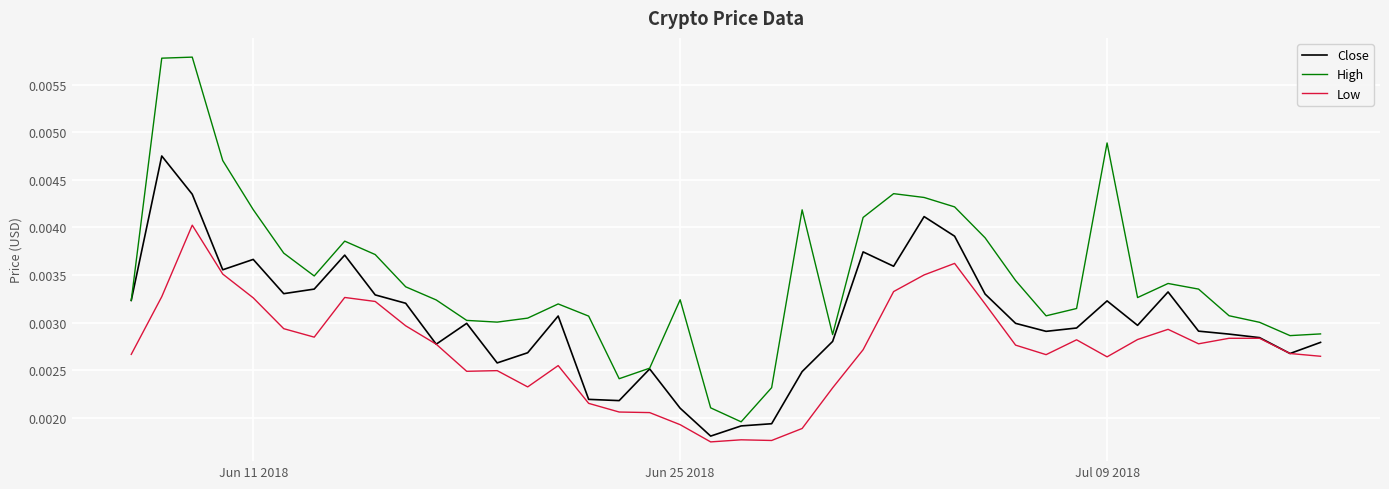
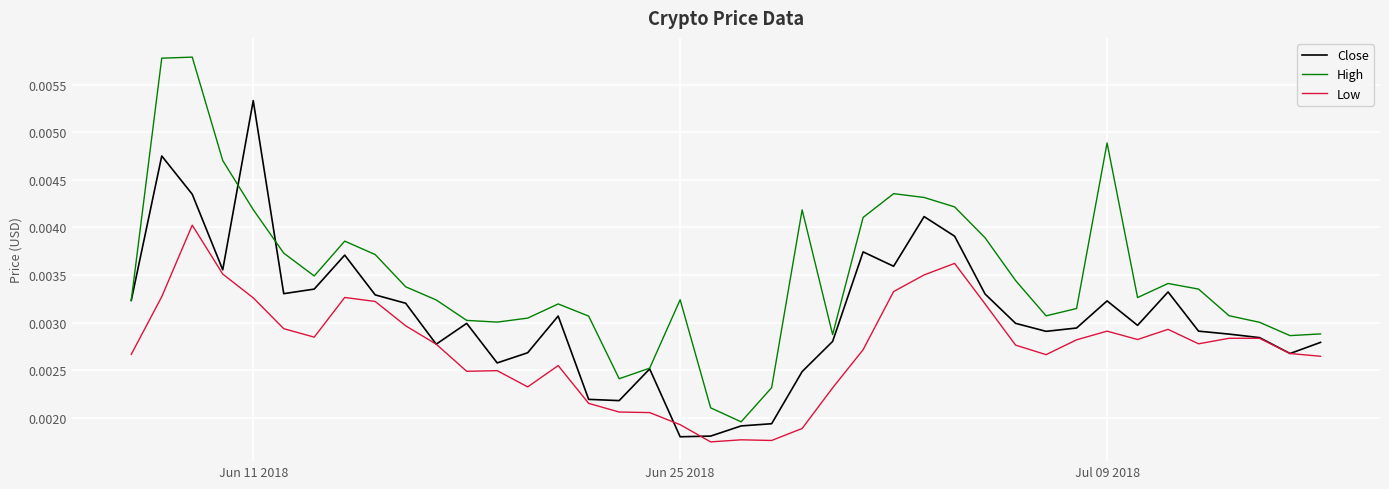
  {
    "Close": {
-     "Jun 11 2018": 0.0037,
-     "Jun 25 2018": 0.0021,
+     "Jun 11 2018": 0.0053,
+     "Jun 25 2018": 0.0018,
      "Jul 09 2018": 0.0032
    },
    "High": {
      "Jun 11 2018": 0.0042,
      "Jun 25 2018": 0.0032,
      "Jul 09 2018": 0.0049
    },
    "Low": {
      "Jun 11 2018": 0.0033,
      "Jun 25 2018": 0.0019,
-     "Jul 09 2018": 0.0026
+     "Jul 09 2018": 0.0029
    }
  }
